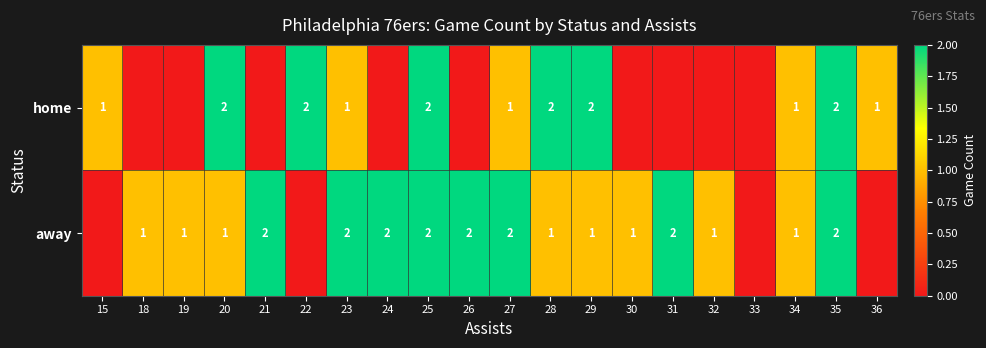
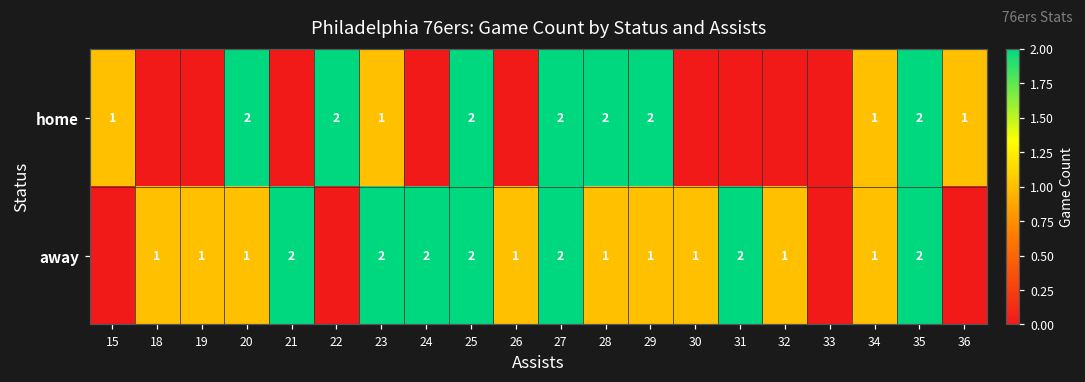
  {
    "home": {
      "15": 1,
      "20": 2,
      "22": 2,
      "23": 1,
      "25": 2,
-     "27": 1,
+     "27": 2,
      "28": 2,
      "29": 2,
      "34": 1,
      "35": 2,
      "36": 1
    },
    "away": {
      "18": 1,
      "19": 1,
      "20": 1,
      "21": 2,
      "23": 2,
      "24": 2,
      "25": 2,
-     "26": 2,
+     "26": 1,
      "27": 2,
      "28": 1,
      "29": 1,
      "30": 1,
      "31": 2,
      "32": 1,
      "34": 1,
      "35": 2
    }
  }
